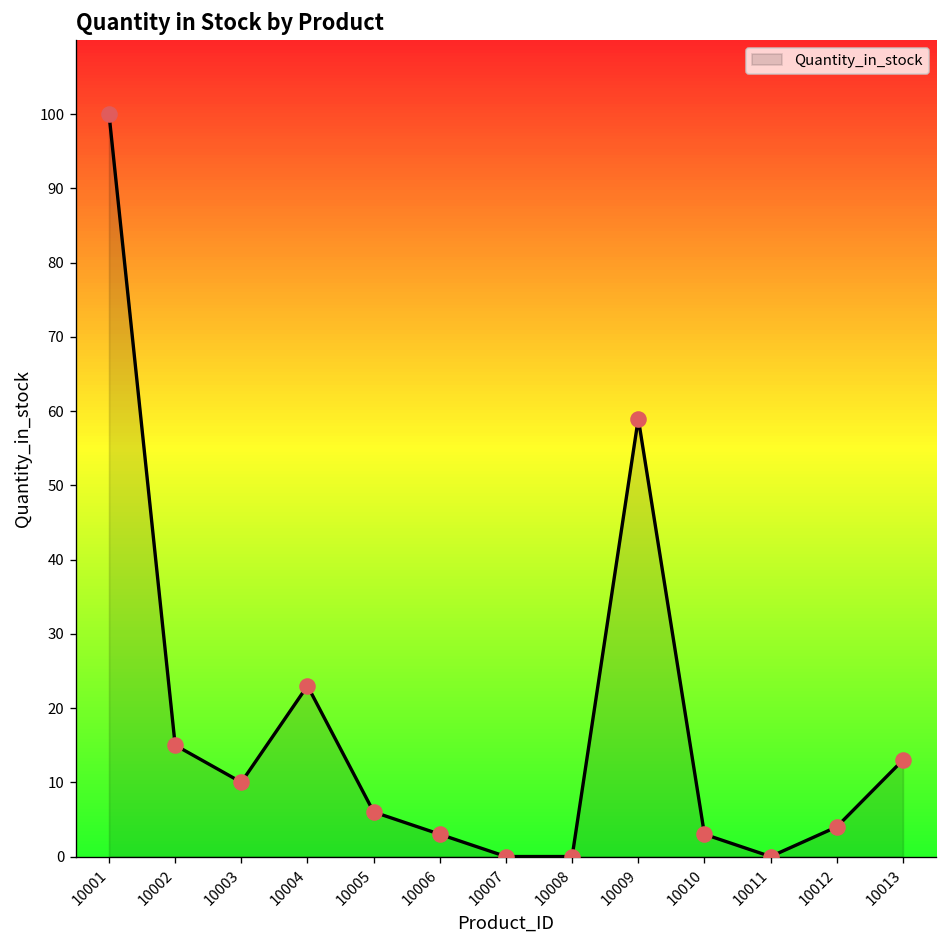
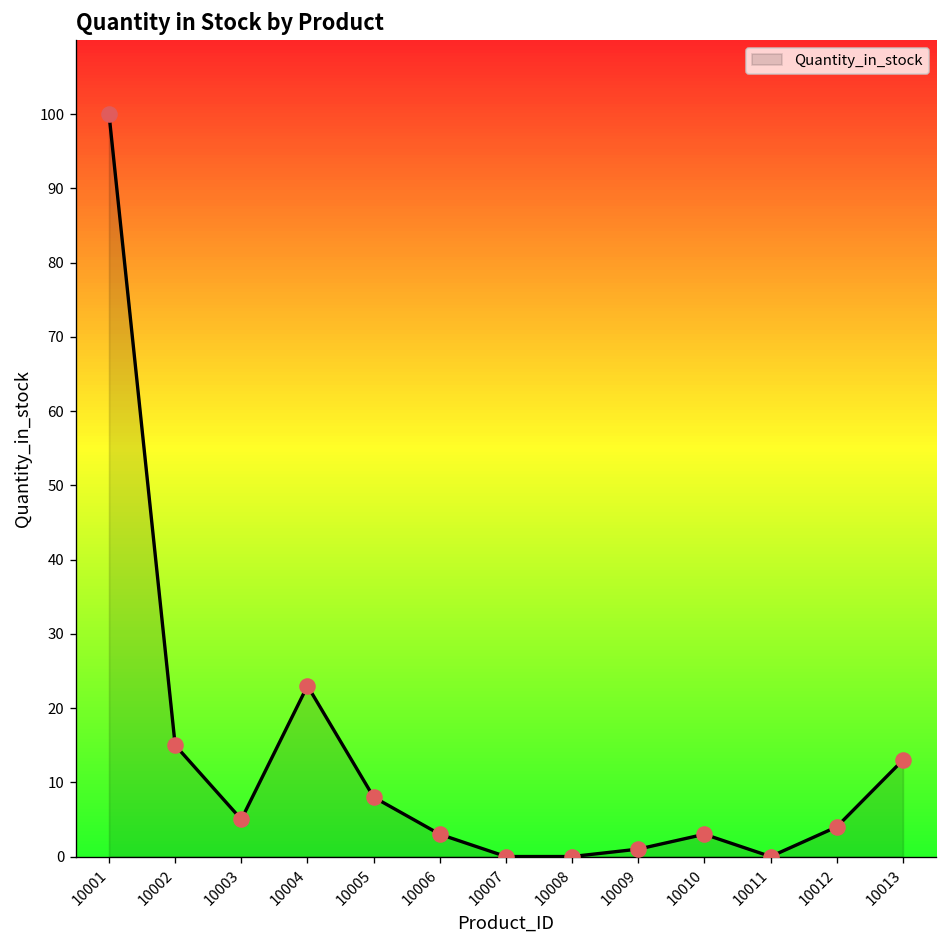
  {
    "10001": 100,
    "10002": 15,
-   "10003": 10,
+   "10003": 5,
    "10004": 23,
-   "10005": 6,
+   "10005": 8,
    "10006": 3,
    "10007": 0,
    "10008": 0,
-   "10009": 59,
+   "10009": 1,
    "10010": 3,
    "10011": 0,
    "10012": 4,
    "10013": 13
  }
